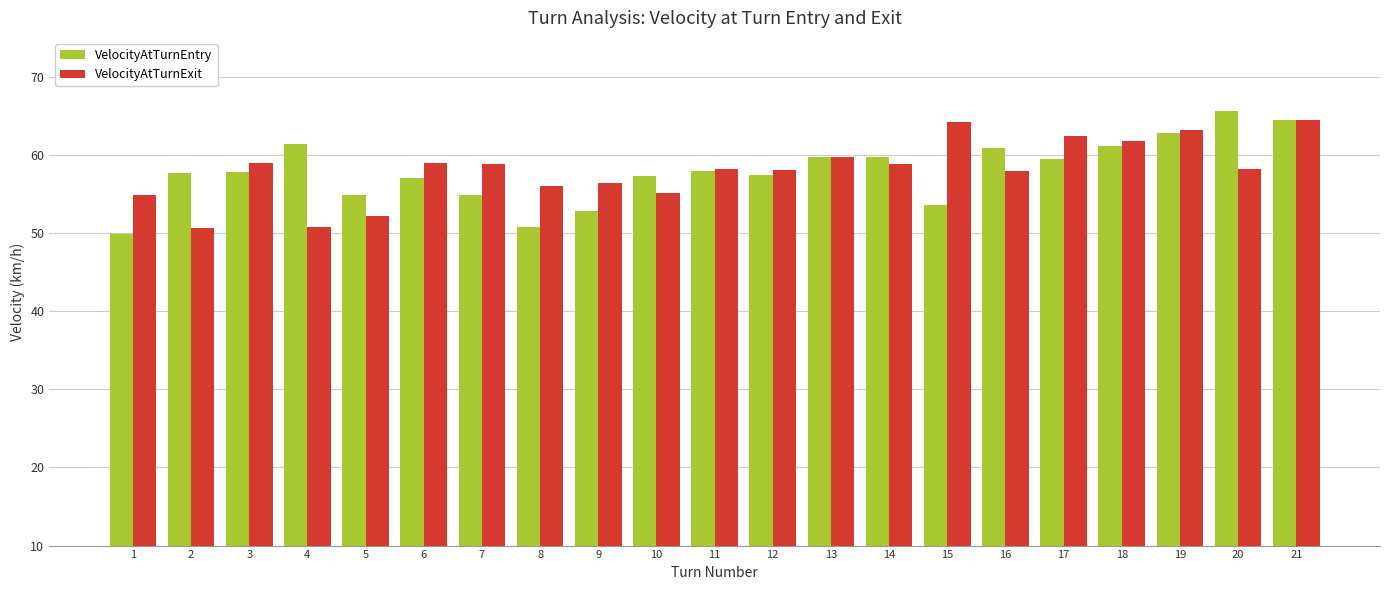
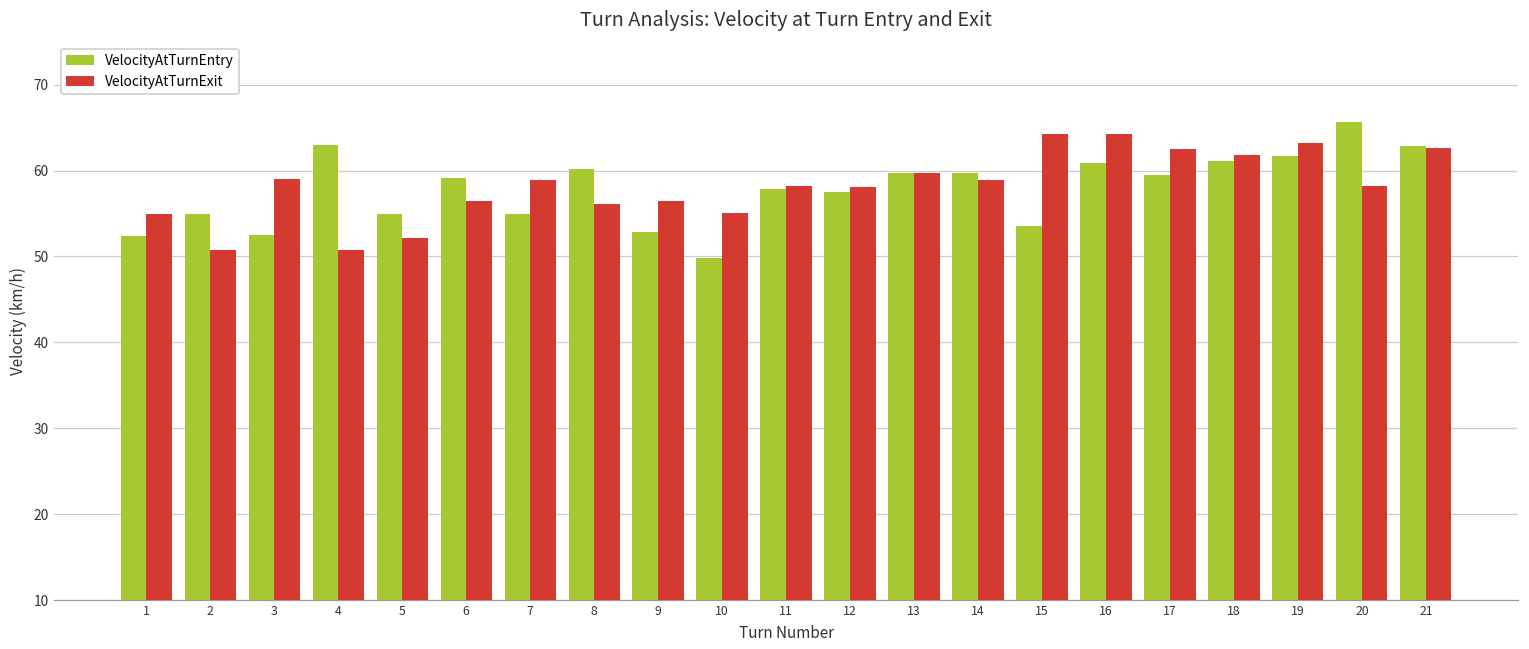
  {
    "VelocityAtTurnEntry": {
-     "1": 50,
-     "2": 58,
-     "3": 58,
-     "4": 61,
+     "1": 52,
+     "2": 55,
+     "3": 53,
+     "4": 63,
      "5": 55,
-     "6": 57,
+     "6": 59,
      "7": 55,
-     "8": 51,
+     "8": 60,
      "9": 53,
-     "10": 57,
+     "10": 50,
      "11": 58,
      "12": 58,
      "13": 60,
      "14": 60,
      "15": 54,
      "16": 61,
      "17": 60,
      "18": 61,
-     "19": 63,
+     "19": 62,
      "20": 66,
-     "21": 65
+     "21": 63
    },
    "VelocityAtTurnExit": {
      "1": 55,
      "2": 51,
      "3": 59,
      "4": 51,
      "5": 52,
-     "6": 59,
+     "6": 56,
      "7": 59,
      "8": 56,
      "9": 56,
      "10": 55,
      "11": 58,
      "12": 58,
      "13": 60,
      "14": 59,
      "15": 64,
-     "16": 58,
+     "16": 64,
      "17": 63,
      "18": 62,
      "19": 63,
      "20": 58,
-     "21": 65
+     "21": 63
    }
  }
